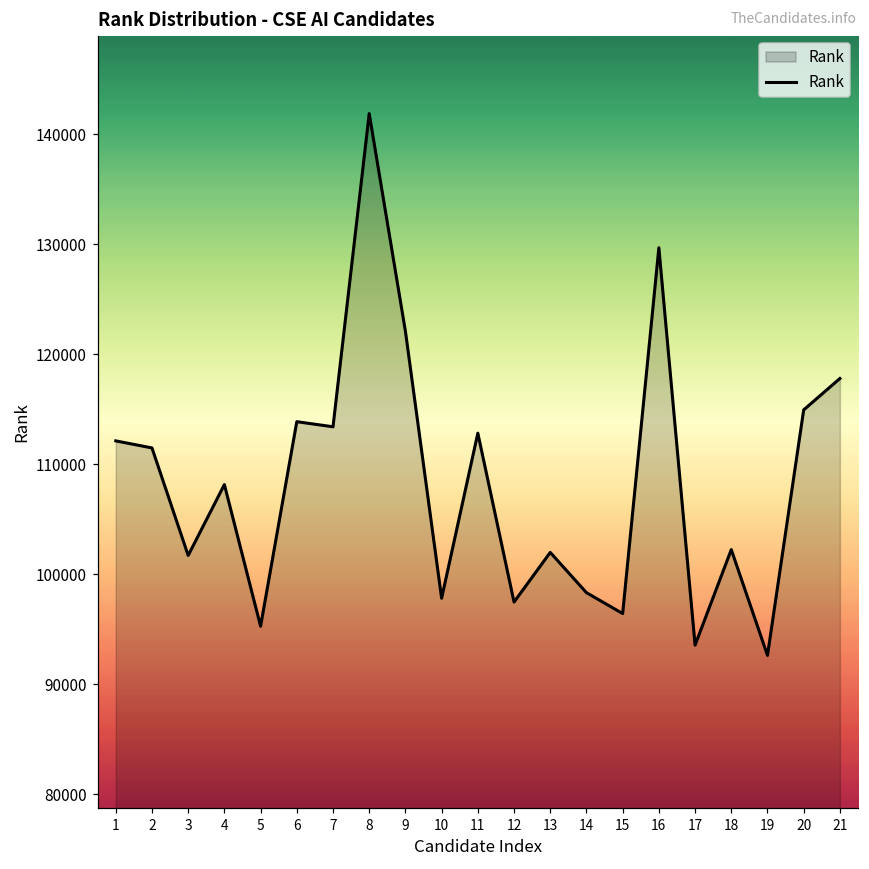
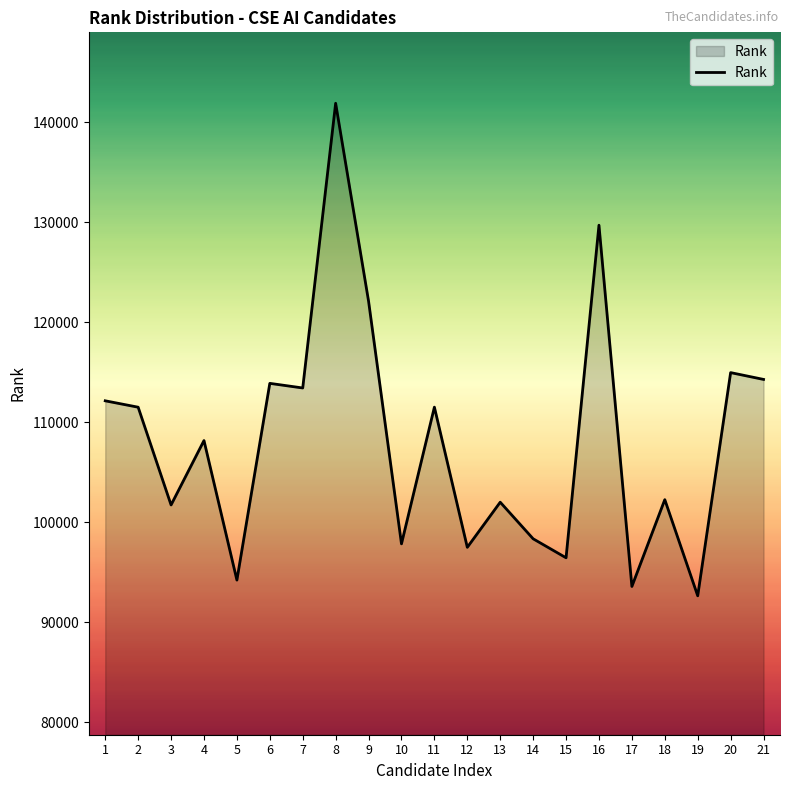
  {
    "1": 112000,
    "2": 111000,
    "3": 102000,
    "4": 108000,
-   "5": 95000,
+   "5": 94000,
    "6": 114000,
    "7": 113000,
    "8": 142000,
    "9": 122000,
    "10": 98000,
-   "11": 113000,
+   "11": 112000,
    "12": 97000,
    "13": 102000,
    "14": 98000,
    "15": 96000,
    "16": 130000,
    "17": 94000,
    "18": 102000,
    "19": 93000,
    "20": 115000,
-   "21": 118000
+   "21": 114000
  }
